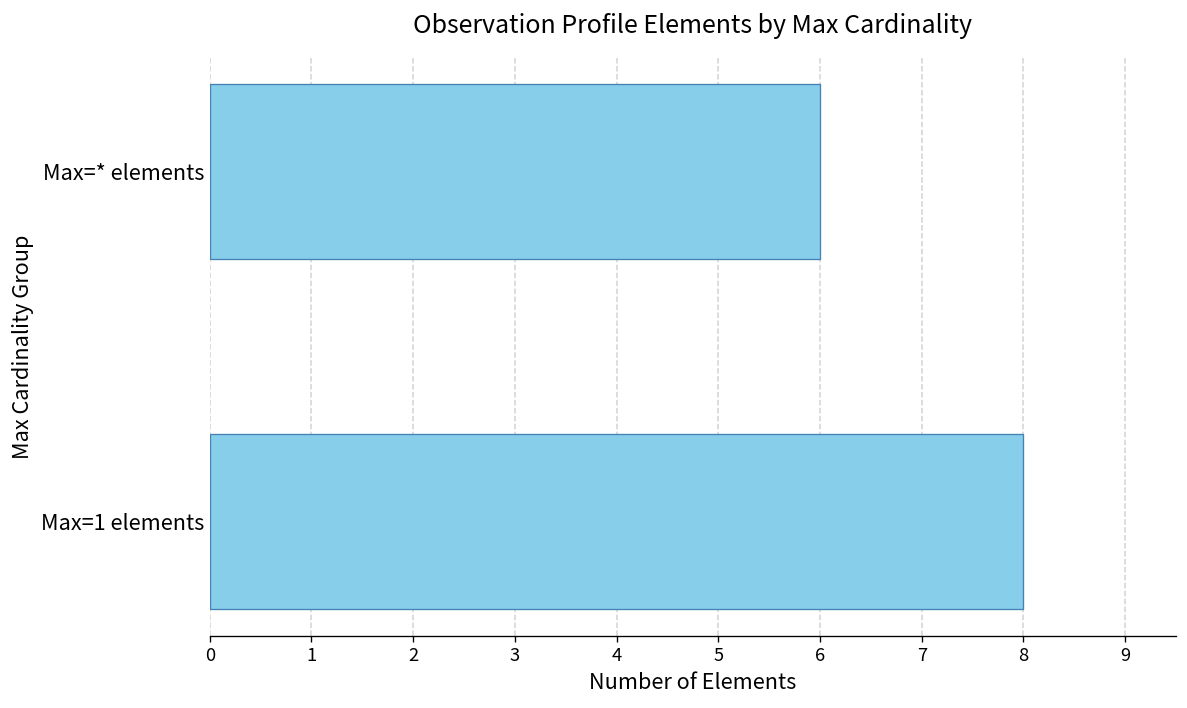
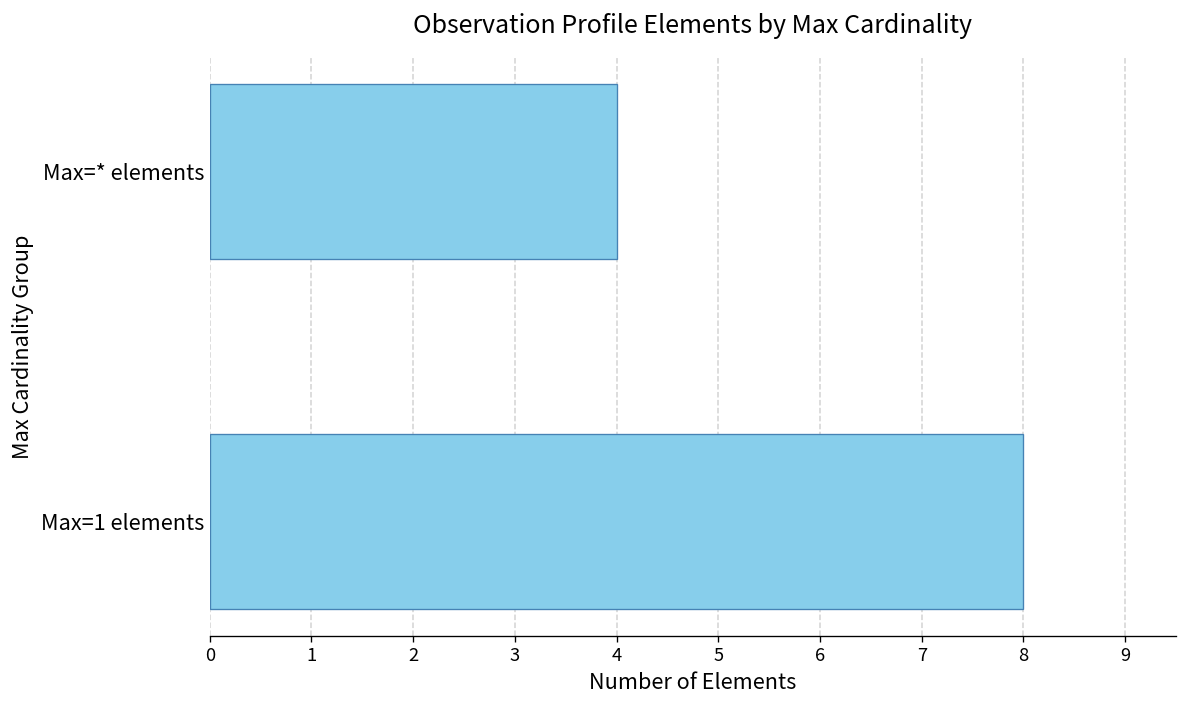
  {
-   "Max=* elements": 6,
+   "Max=* elements": 4,
    "Max=1 elements": 8
  }
